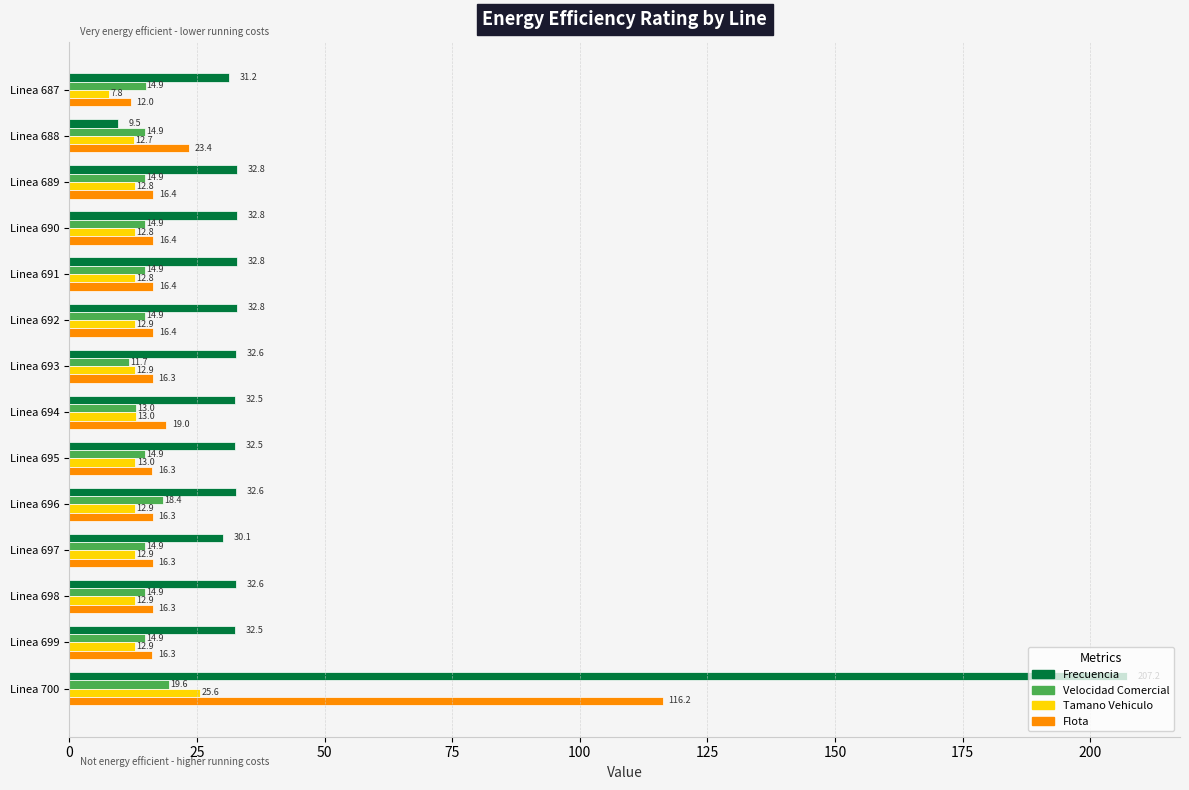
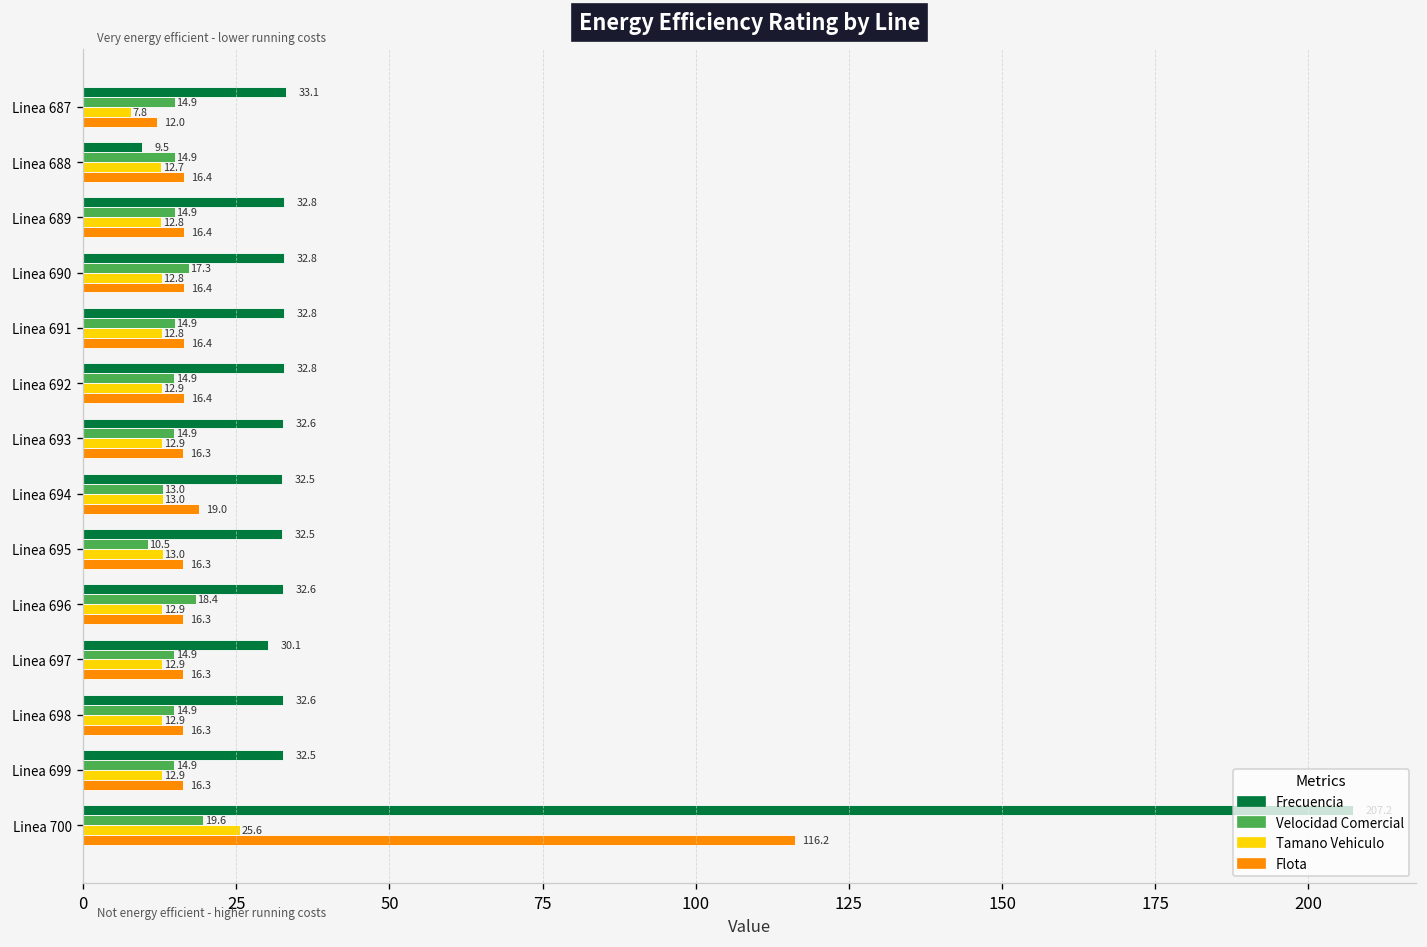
  {
    "Frecuencia": {
-     "Linea 687": 31.2,
+     "Linea 687": 33.1,
      "Linea 688": 9.5,
      "Linea 689": 32.8,
      "Linea 690": 32.8,
      "Linea 691": 32.8,
      "Linea 692": 32.8,
      "Linea 693": 32.6,
      "Linea 694": 32.5,
      "Linea 695": 32.5,
      "Linea 696": 32.6,
      "Linea 697": 30.1,
      "Linea 698": 32.6,
      "Linea 699": 32.5
    },
    "Velocidad Comercial": {
      "Linea 687": 14.9,
      "Linea 688": 14.9,
      "Linea 689": 14.9,
-     "Linea 690": 14.9,
+     "Linea 690": 17.3,
      "Linea 691": 14.9,
      "Linea 692": 14.9,
-     "Linea 693": 11.7,
+     "Linea 693": 14.9,
      "Linea 694": 13.0,
-     "Linea 695": 14.9,
+     "Linea 695": 10.5,
      "Linea 696": 18.4,
      "Linea 697": 14.9,
      "Linea 698": 14.9,
      "Linea 699": 14.9,
      "Linea 700": 19.6
    },
    "Tamano Vehiculo": {
      "Linea 687": 7.8,
      "Linea 688": 12.7,
      "Linea 689": 12.8,
      "Linea 690": 12.8,
      "Linea 691": 12.8,
      "Linea 692": 12.9,
      "Linea 693": 12.9,
      "Linea 694": 13.0,
      "Linea 695": 13.0,
      "Linea 696": 12.9,
      "Linea 697": 12.9,
      "Linea 698": 12.9,
      "Linea 699": 12.9,
      "Linea 700": 25.6
    },
    "Flota": {
      "Linea 687": 12.0,
-     "Linea 688": 23.4,
+     "Linea 688": 16.4,
      "Linea 689": 16.4,
      "Linea 690": 16.4,
      "Linea 691": 16.4,
      "Linea 692": 16.4,
      "Linea 693": 16.3,
      "Linea 694": 19.0,
      "Linea 695": 16.3,
      "Linea 696": 16.3,
      "Linea 697": 16.3,
      "Linea 698": 16.3,
      "Linea 699": 16.3,
      "Linea 700": 116.2
    }
  }
